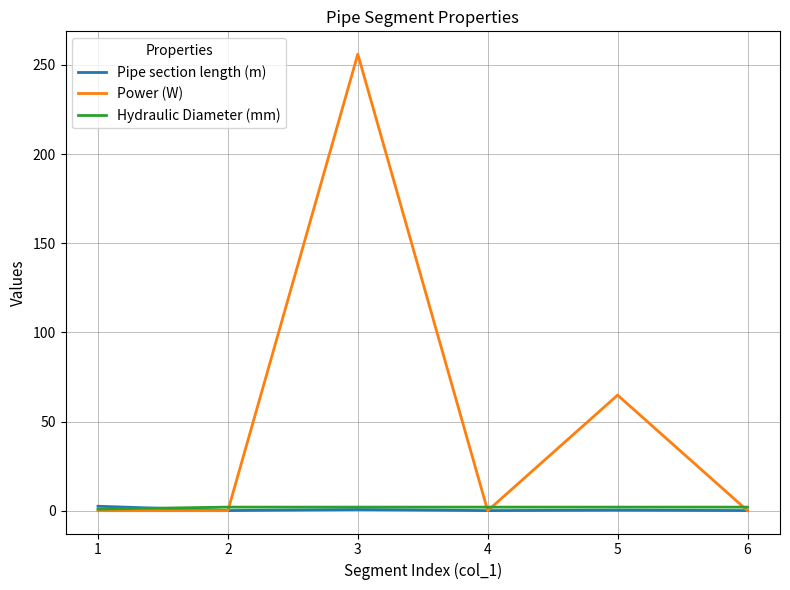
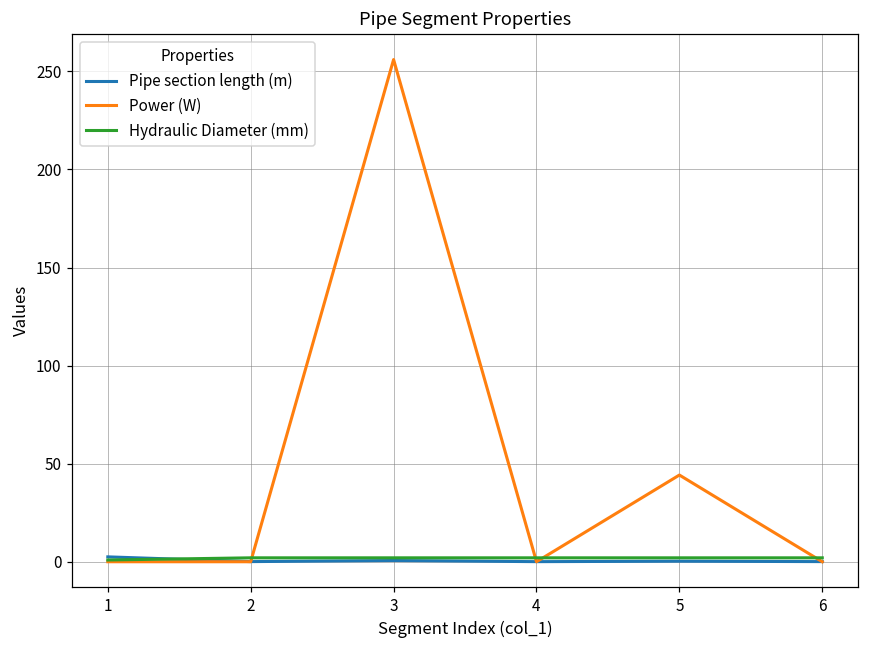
  {
    "Pipe section length (m)": {
      "1": 2,
      "5": 0
    },
    "Power (W)": {
      "3": 256,
-     "5": 65
+     "5": 44
    },
    "Hydraulic Diameter (mm)": {
      "2": 2,
      "4": 2,
      "5": 2,
      "6": 2
    }
  }
